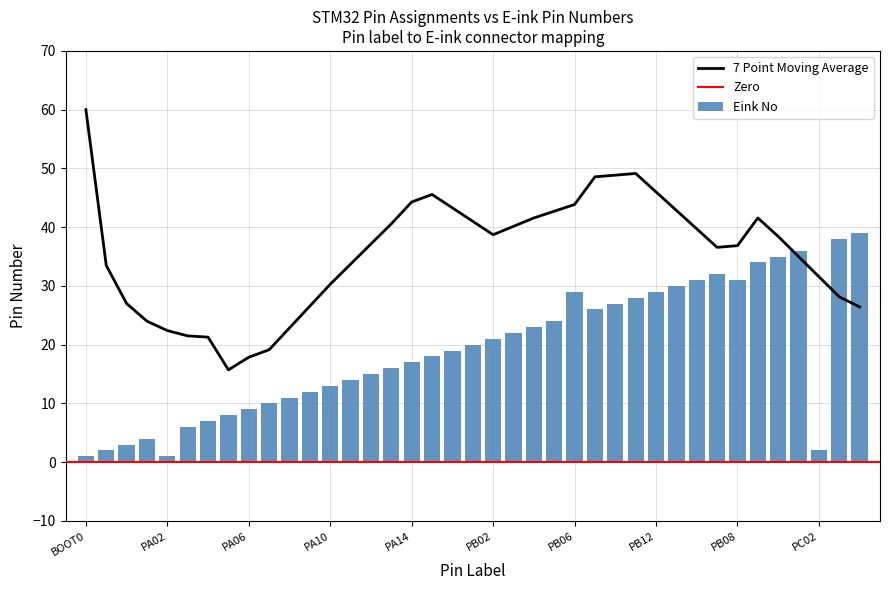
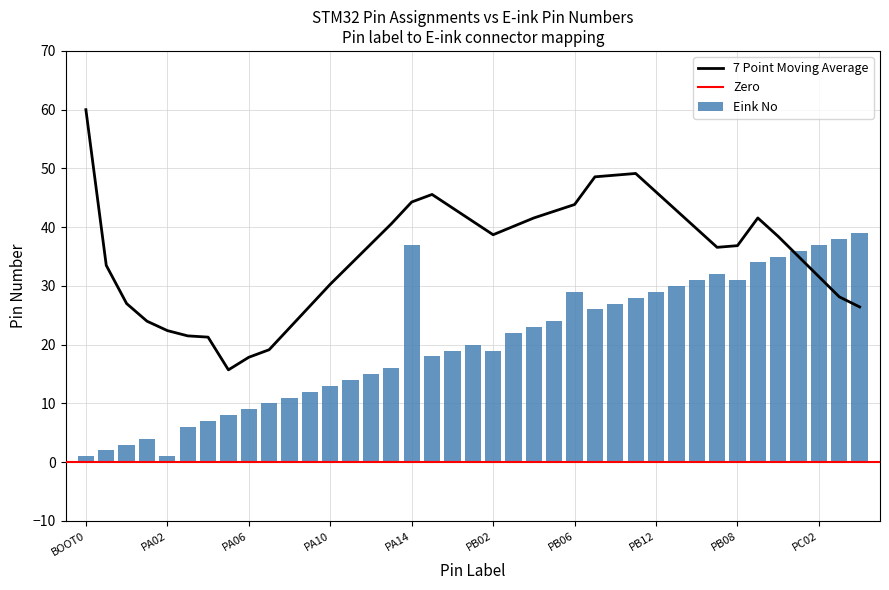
  {
    "Eink No": {
      "BOOT0": 1,
      "PA02": 1,
      "PA06": 9,
      "PA10": 13,
-     "PA14": 17,
-     "PB02": 21,
+     "PA14": 37,
+     "PB02": 19,
      "PB06": 29,
      "PB12": 29,
      "PB08": 31,
-     "PC02": 2
+     "PC02": 37
    },
    "7 Point Moving Average": {
      "BOOT0": 60,
      "PA02": 22,
      "PA06": 18,
      "PA10": 30,
      "PA14": 44,
      "PB02": 39,
      "PB06": 44,
      "PB12": 46,
      "PB08": 37,
      "PC02": 32
    }
  }
